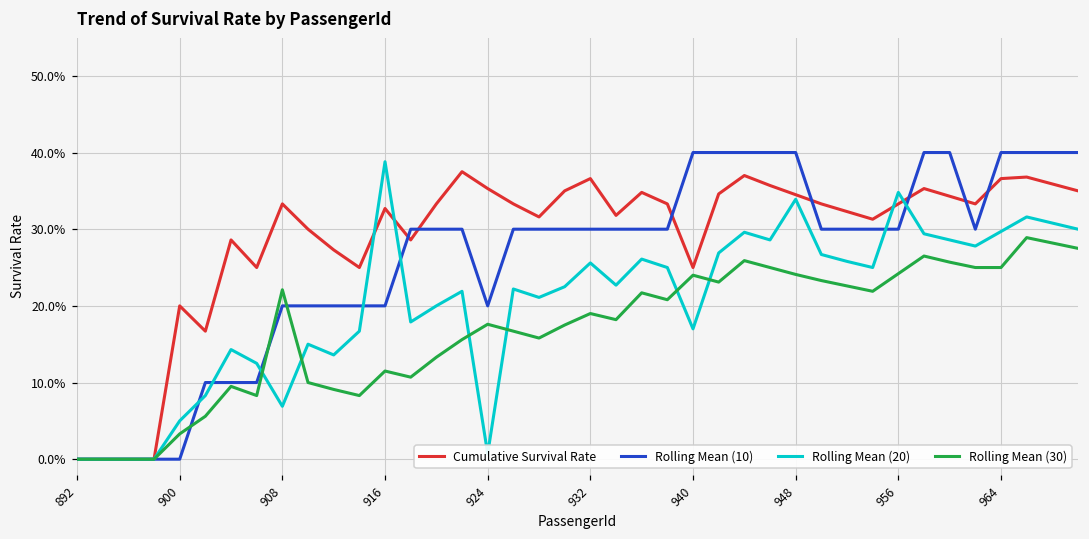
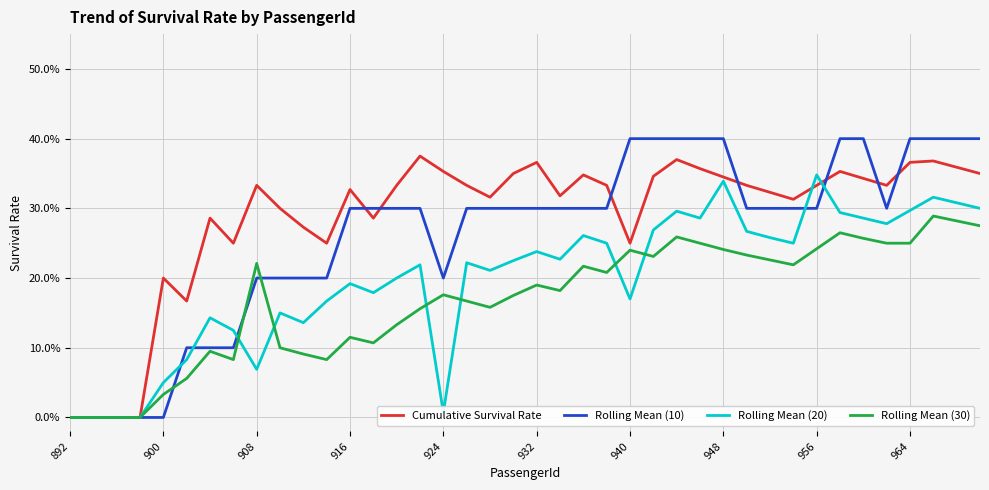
  {
    "Cumulative Survival Rate": {
      "900": "20%",
      "908": "33%",
      "916": "33%",
      "924": "35%",
      "932": "37%",
      "940": "25%",
      "948": "35%",
      "956": "33%",
      "964": "37%"
    },
    "Rolling Mean (10)": {
      "900": "0%",
      "908": "20%",
-     "916": "20%",
+     "916": "30%",
      "924": "20%",
      "932": "30%",
      "940": "40%",
      "948": "40%",
      "956": "30%",
      "964": "40%"
    },
    "Rolling Mean (20)": {
      "900": "5%",
      "908": "7%",
-     "916": "39%",
-     "932": "26%",
+     "916": "19%",
+     "932": "24%",
      "940": "17%",
      "948": "34%",
      "956": "35%",
      "964": "30%"
    },
    "Rolling Mean (30)": {
      "900": "3%",
      "908": "22%",
      "916": "12%",
      "924": "18%",
      "932": "19%",
      "940": "24%",
      "948": "24%",
      "956": "24%",
      "964": "25%"
    }
  }
